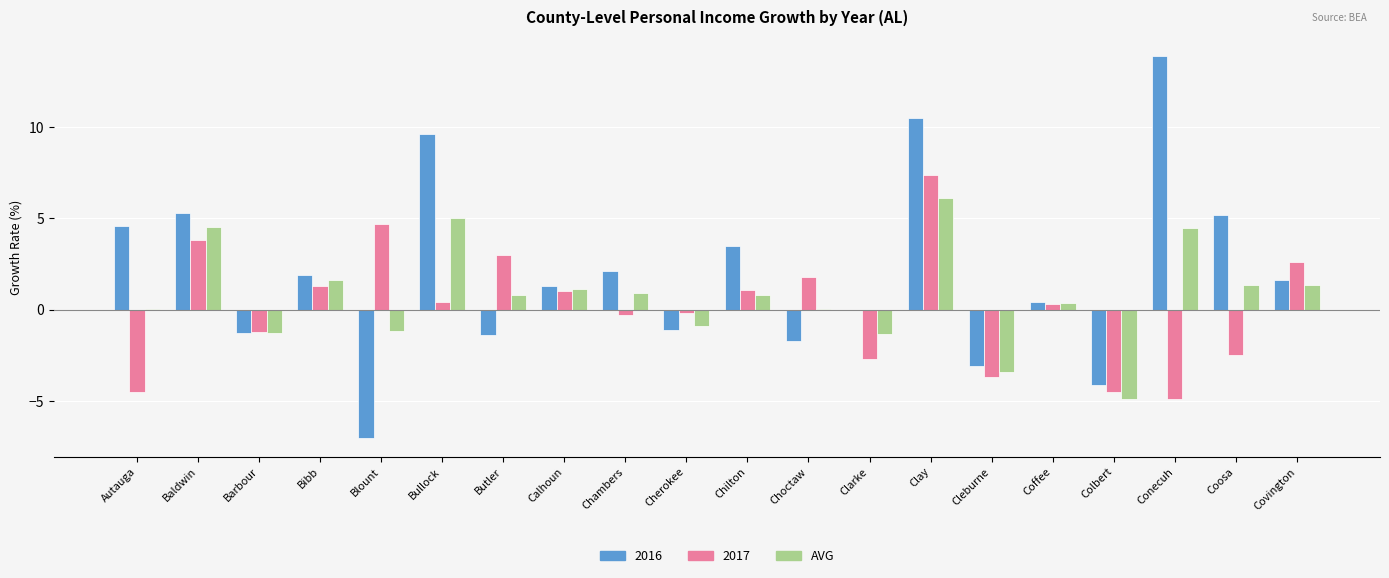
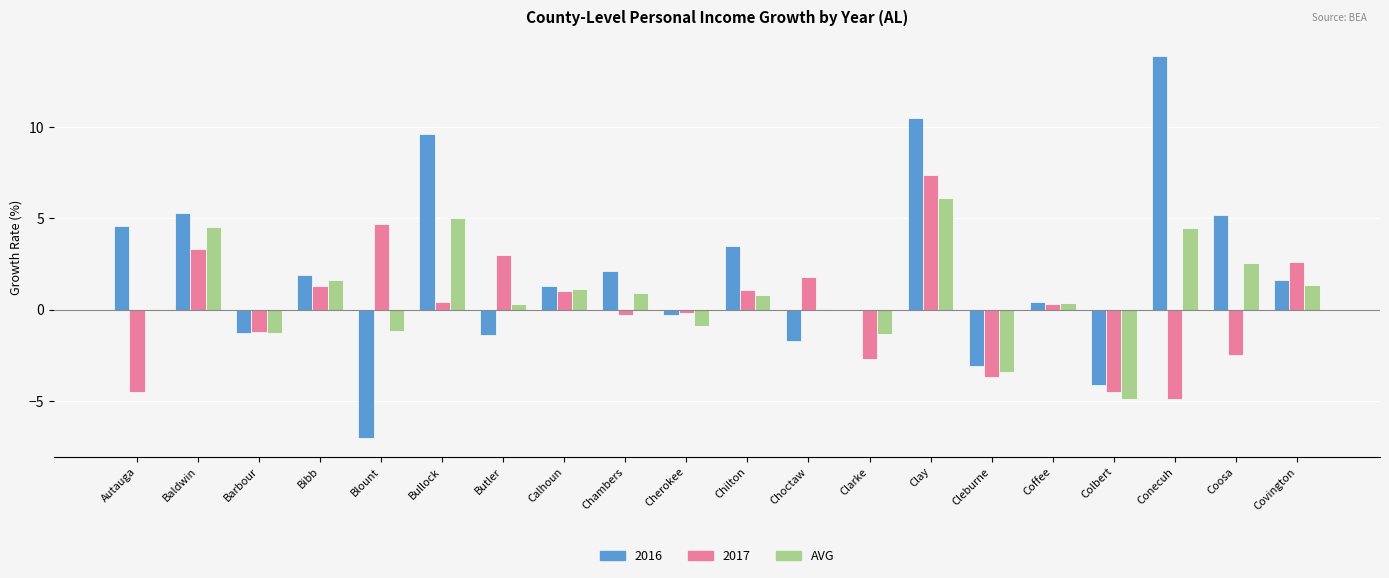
  {
    "2016": {
      "Autauga": 4.6,
      "Baldwin": 5.3,
      "Barbour": -1.3,
      "Bibb": 1.9,
      "Blount": -7.0,
      "Bullock": 9.6,
      "Butler": -1.4,
      "Calhoun": 1.3,
      "Chambers": 2.1,
-     "Cherokee": -1.1,
+     "Cherokee": -0.3,
      "Chilton": 3.5,
      "Choctaw": -1.7,
      "Clarke": 0.0,
      "Clay": 10.5,
      "Cleburne": -3.1,
      "Coffee": 0.4,
      "Colbert": -4.1,
      "Conecuh": 13.9,
      "Coosa": 5.2,
      "Covington": 1.6
    },
    "2017": {
      "Autauga": -4.5,
-     "Baldwin": 3.8,
+     "Baldwin": 3.3,
      "Barbour": -1.2,
      "Bibb": 1.3,
      "Blount": 4.7,
      "Bullock": 0.4,
      "Butler": 3.0,
      "Calhoun": 1.0,
      "Chambers": -0.3,
      "Cherokee": -0.2,
      "Chilton": 1.1,
      "Choctaw": 1.8,
      "Clarke": -2.7,
      "Clay": 7.4,
      "Cleburne": -3.7,
      "Coffee": 0.3,
      "Colbert": -4.5,
      "Conecuh": -4.9,
      "Coosa": -2.5,
      "Covington": 2.6
    },
    "AVG": {
      "Baldwin": 4.6,
      "Barbour": -1.3,
      "Bibb": 1.6,
      "Blount": -1.2,
      "Bullock": 5.0,
-     "Butler": 0.8,
+     "Butler": 0.3,
      "Calhoun": 1.2,
      "Chambers": 0.9,
      "Cherokee": -0.9,
      "Chilton": 0.8,
      "Clarke": -1.4,
      "Clay": 6.1,
      "Cleburne": -3.4,
      "Coffee": 0.4,
      "Colbert": -4.9,
      "Conecuh": 4.5,
-     "Coosa": 1.4,
+     "Coosa": 2.6,
      "Covington": 1.4
    }
  }
